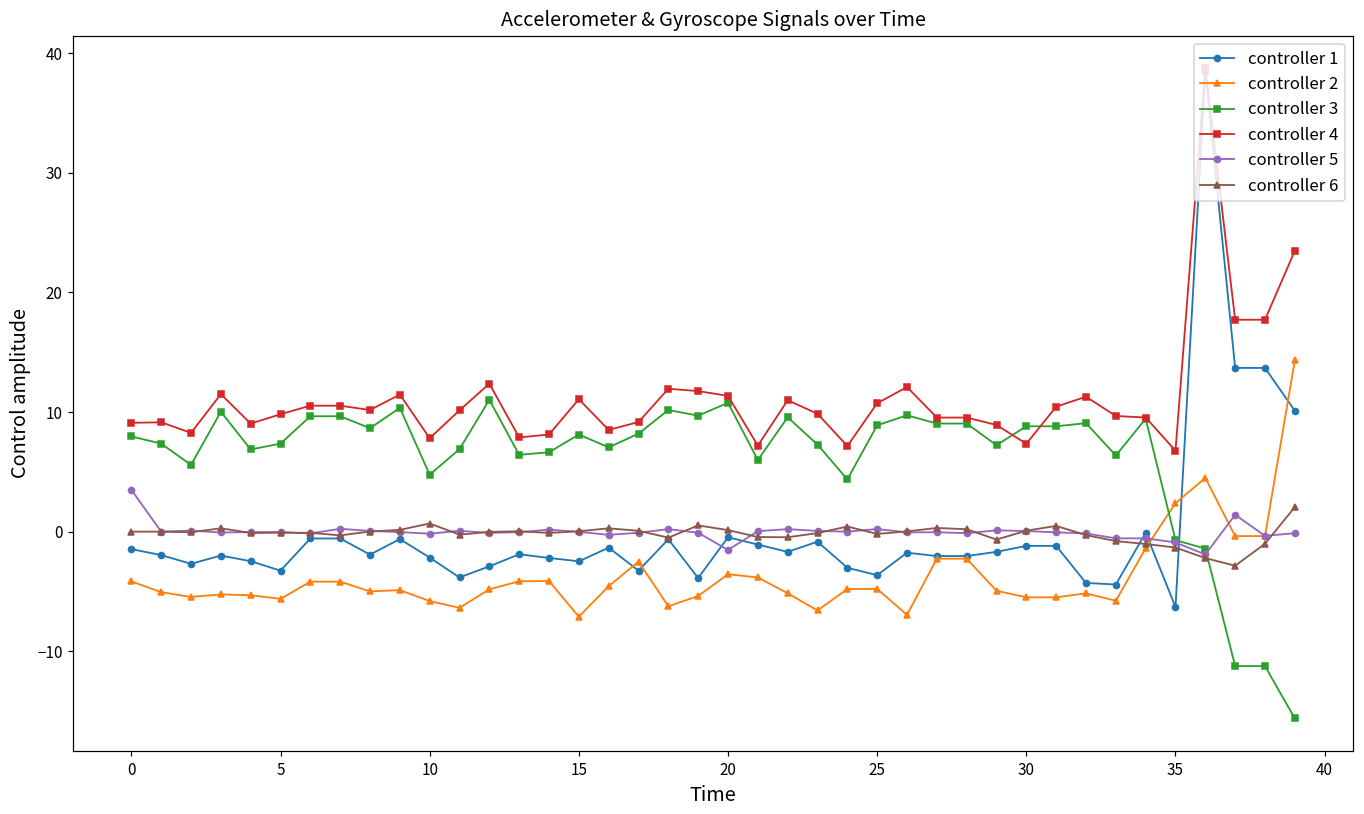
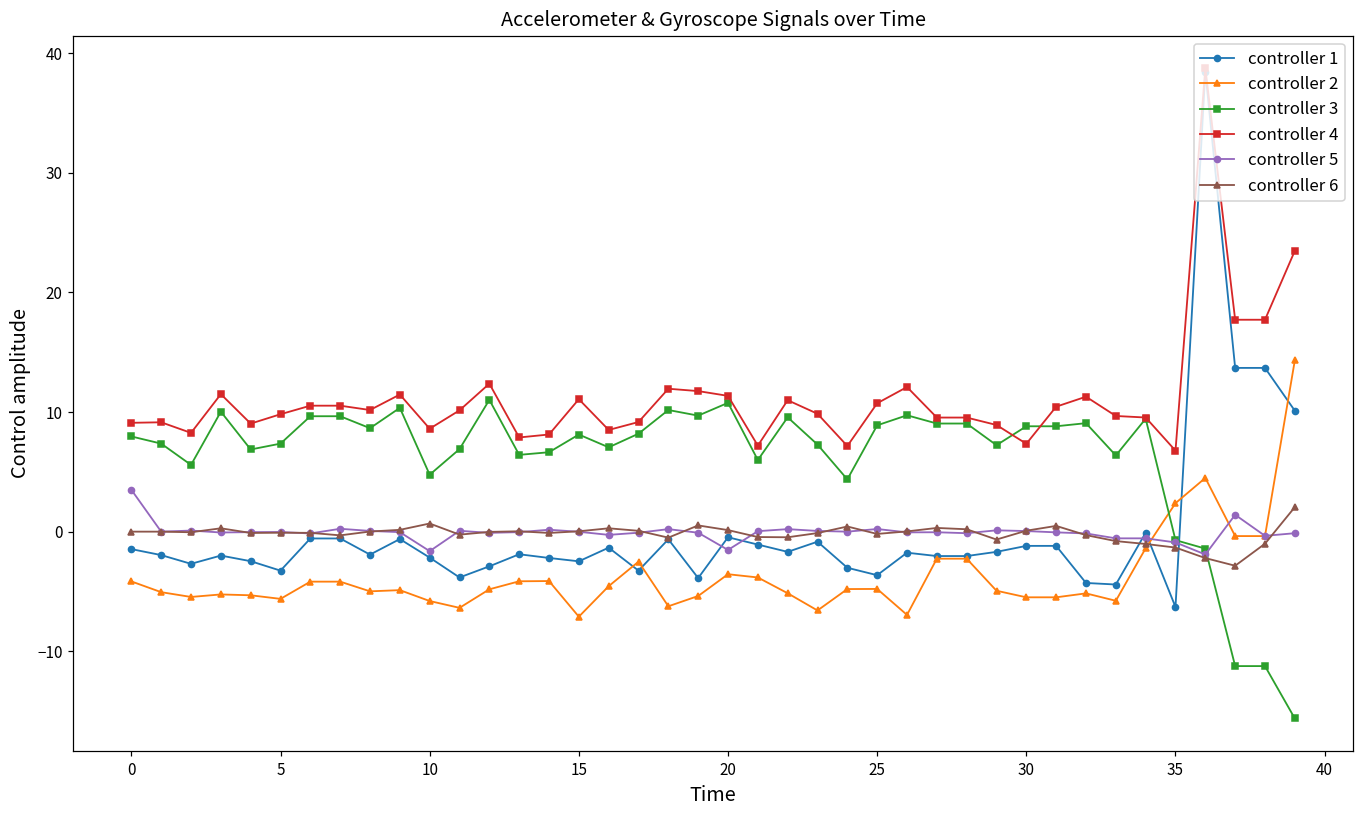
  {
    "controller 1": {
      "0": -1.5,
      "5": -3.3,
      "10": -2.2,
      "15": -2.5,
      "20": -0.5,
      "25": -3.6,
      "30": -1.2,
      "35": -6.3
    },
    "controller 2": {
      "0": -4.2,
      "5": -5.6,
      "10": -5.8,
      "15": -7.1,
      "20": -3.6,
      "25": -4.8,
      "30": -5.5,
      "35": 2.4
    },
    "controller 3": {
      "0": 8.0,
      "5": 7.4,
      "10": 4.8,
      "15": 8.1,
      "20": 10.8,
      "25": 8.9,
      "30": 8.8
    },
    "controller 4": {
      "0": 9.1,
      "5": 9.8,
-     "10": 7.8,
+     "10": 8.6,
      "15": 11.1,
      "20": 11.4,
      "25": 10.7,
      "30": 7.3,
      "35": 6.8
    },
    "controller 5": {
      "0": 3.5,
-     "10": -0.2,
+     "10": -1.6,
      "20": -1.5,
      "25": 0.2
    },
    "controller 6": {
      "0": 0.0,
      "10": 0.7,
      "20": 0.1,
      "25": -0.2,
      "35": -1.3
    }
  }
